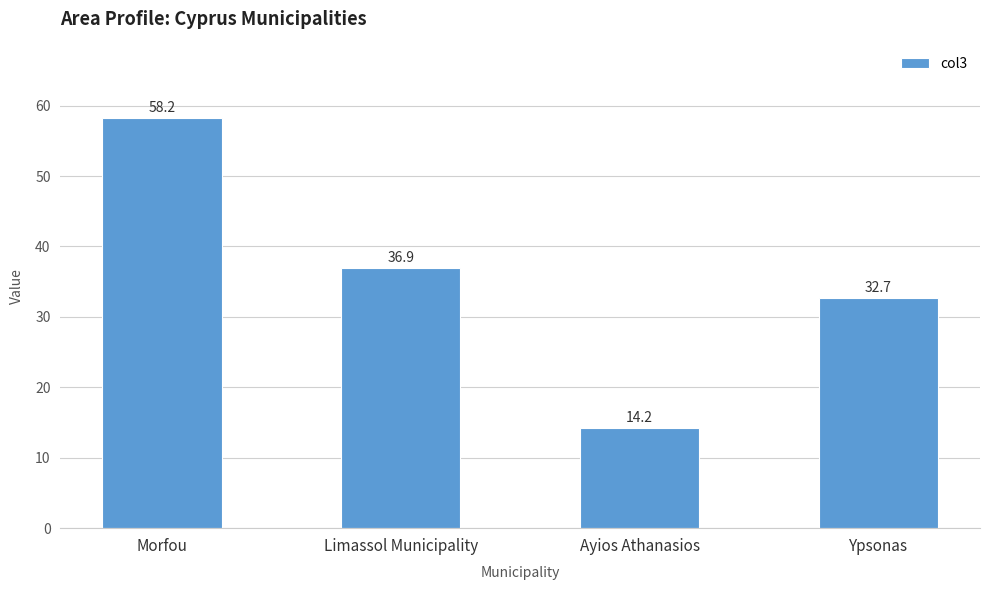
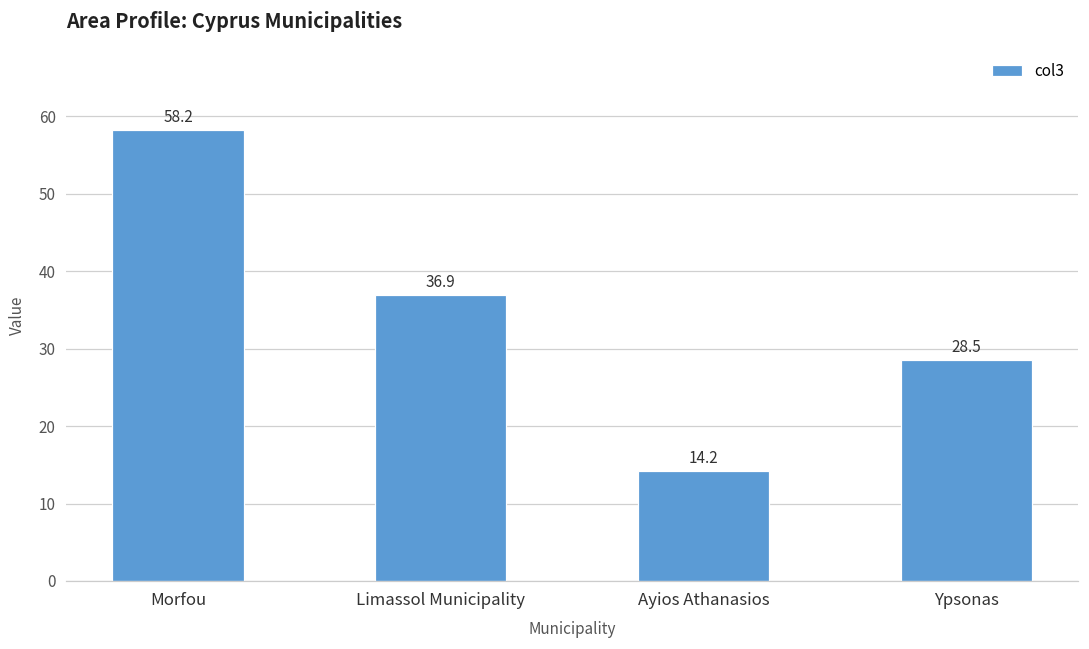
  {
    "Morfou": 58.2,
    "Limassol Municipality": 36.9,
    "Ayios Athanasios": 14.2,
-   "Ypsonas": 32.7
+   "Ypsonas": 28.5
  }
